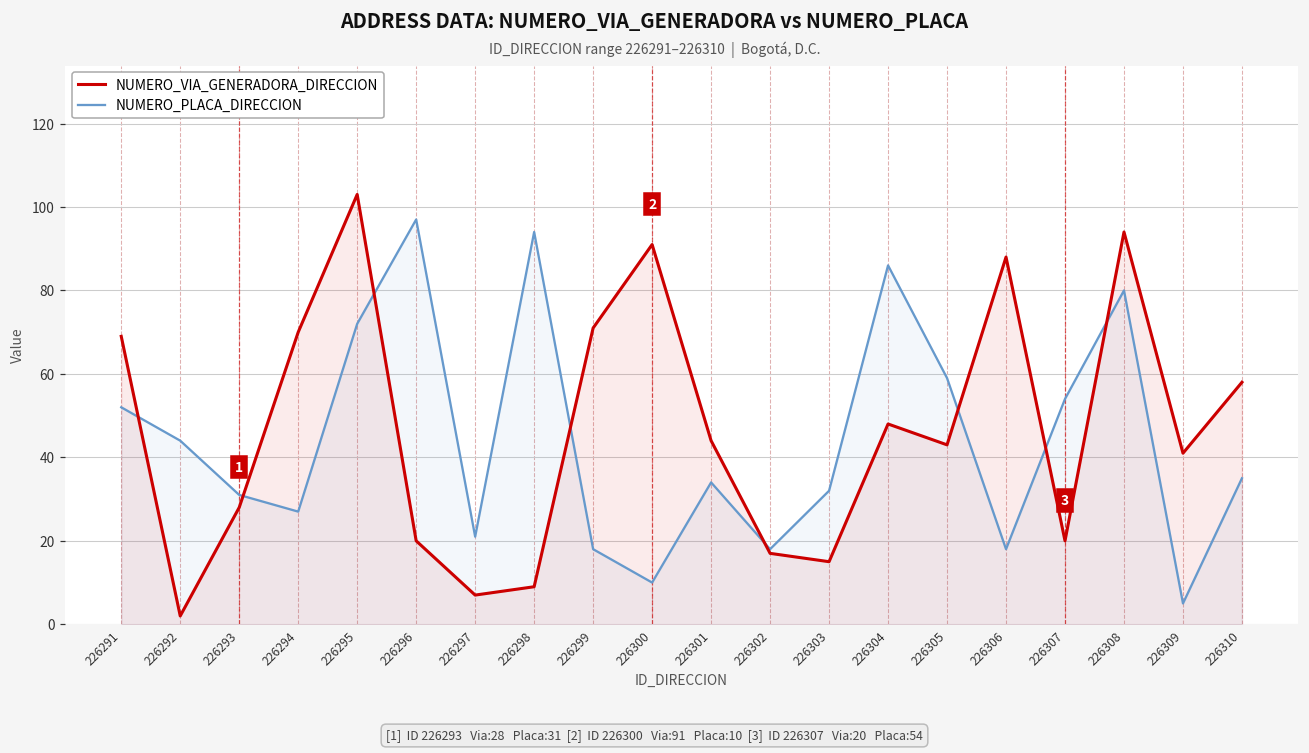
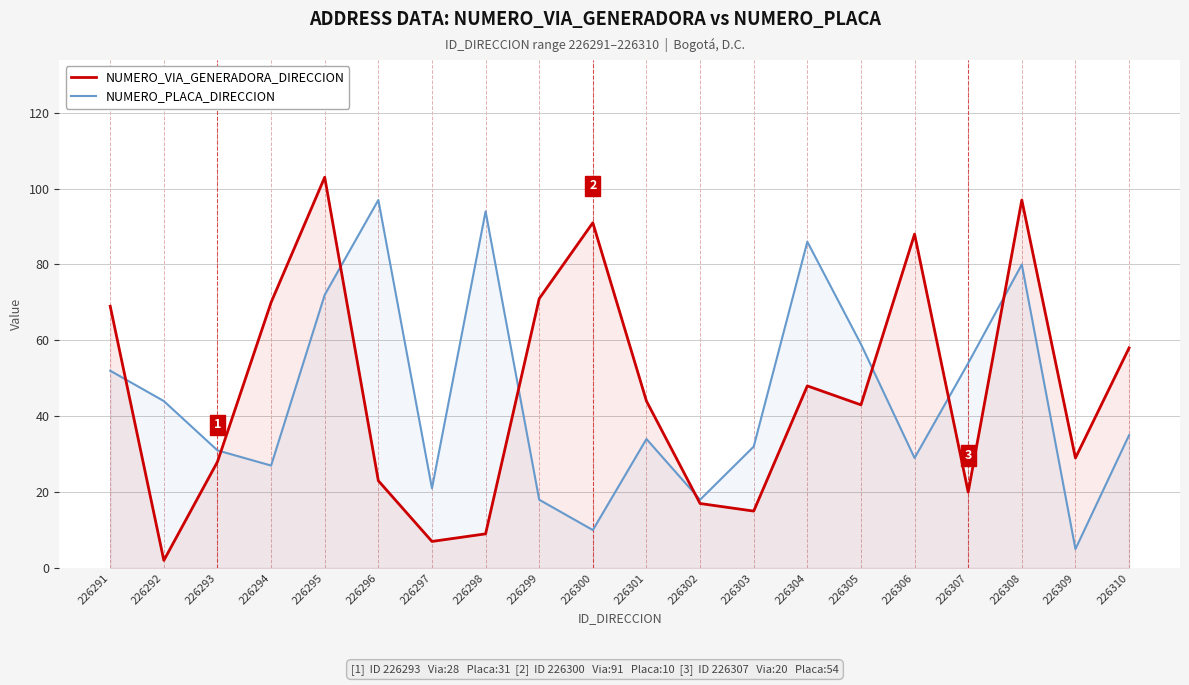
  {
    "NUMERO_VIA_GENERADORA_DIRECCION": {
      "226291": 69,
      "226292": 2,
      "226293": 28,
      "226294": 70,
      "226295": 103,
-     "226296": 20,
+     "226296": 23,
      "226297": 7,
      "226298": 9,
      "226299": 71,
      "226300": 91,
      "226301": 44,
      "226302": 17,
      "226303": 15,
      "226304": 48,
      "226305": 43,
      "226306": 88,
      "226307": 20,
-     "226308": 94,
-     "226309": 41,
+     "226308": 97,
+     "226309": 29,
      "226310": 58
    },
    "NUMERO_PLACA_DIRECCION": {
      "226291": 52,
      "226292": 44,
      "226294": 27,
      "226295": 72,
      "226296": 97,
      "226297": 21,
      "226298": 94,
      "226299": 18,
      "226300": 10,
      "226301": 34,
      "226302": 18,
      "226303": 32,
      "226304": 86,
      "226305": 59,
-     "226306": 18,
+     "226306": 29,
      "226307": 54,
      "226308": 80,
      "226309": 5,
      "226310": 35
    }
  }
